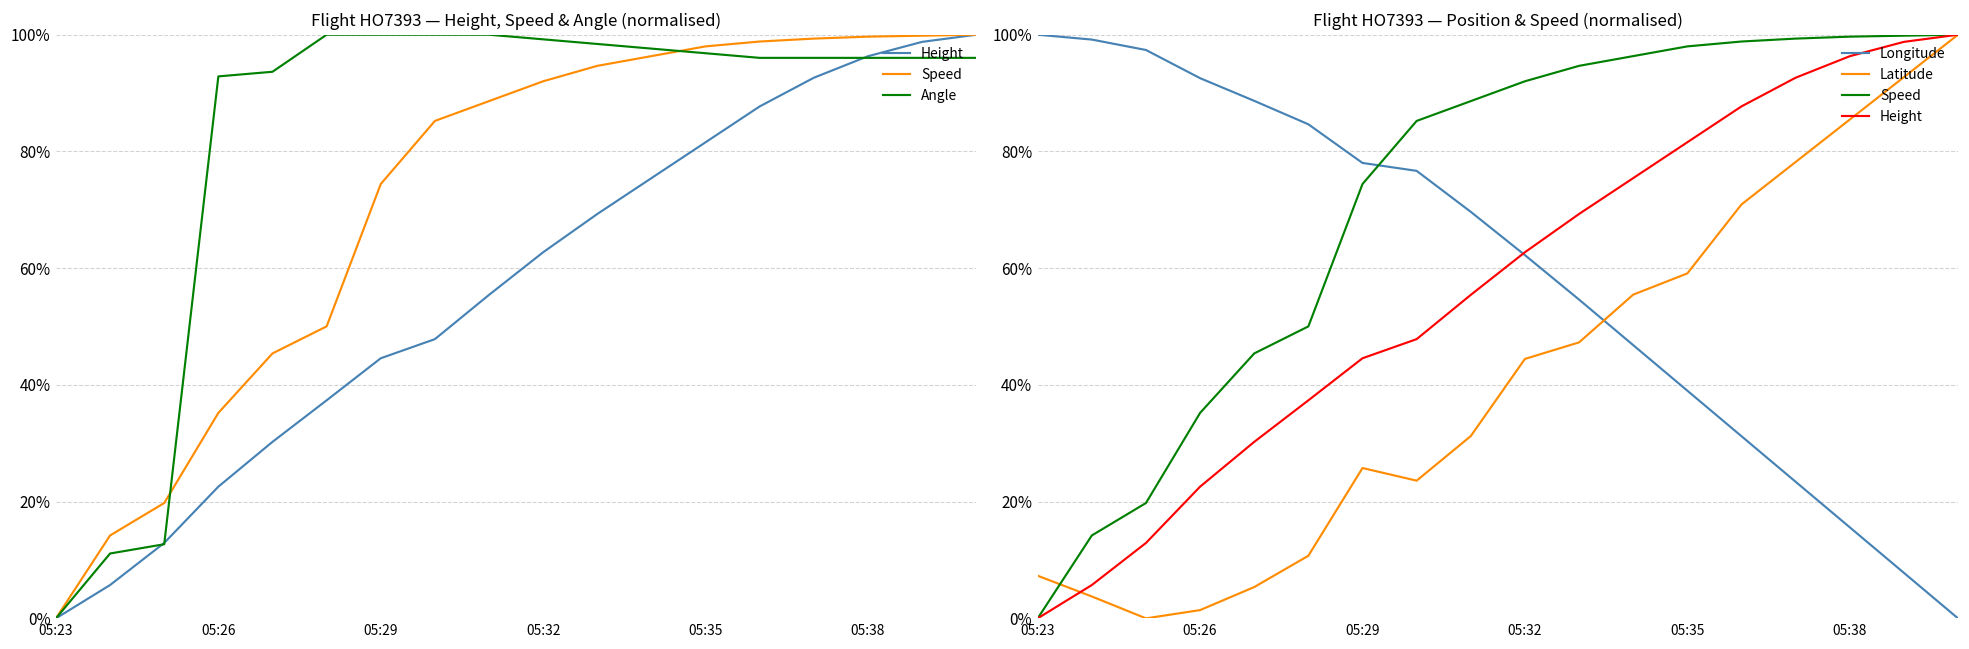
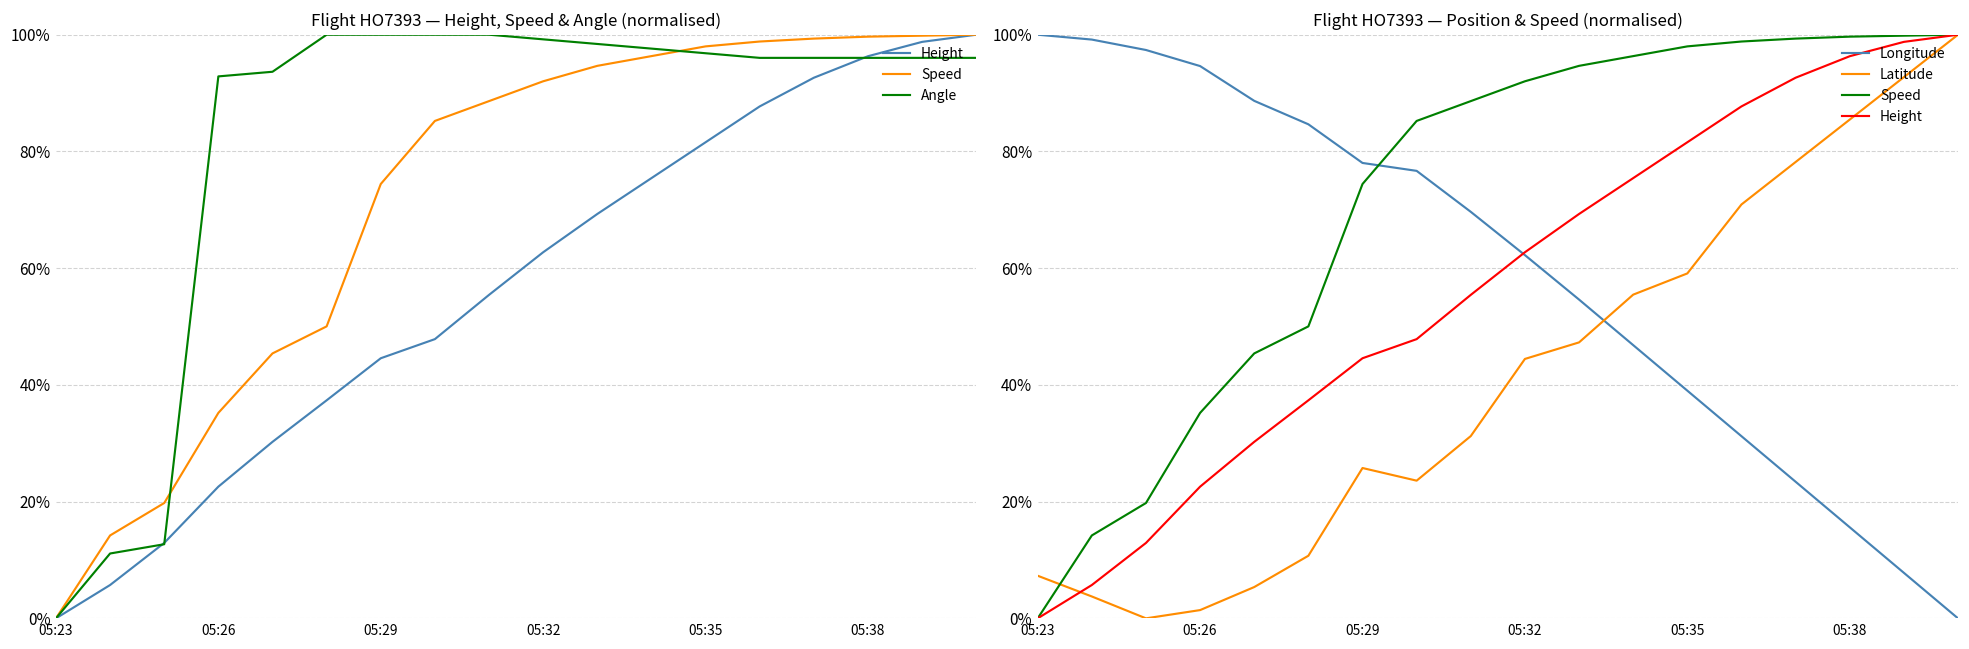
  {
    "Flight HO7393 — Height, Speed & Angle (normalised)": {
      "Angle": {
        "05:26": "93%",
        "05:29": "100%",
        "05:32": "99%",
        "05:35": "97%"
      }
    },
    "Flight HO7393 — Position & Speed (normalised)": {
      "Longitude": {
        "05:23": "100%",
-       "05:26": "93%",
+       "05:26": "95%",
        "05:29": "78%",
        "05:32": "62%",
        "05:35": "39%",
        "05:38": "16%"
      },
      "Latitude": {
        "05:23": "7%",
        "05:26": "1%",
        "05:29": "26%",
        "05:32": "44%",
        "05:35": "59%",
        "05:38": "85%"
      },
      "Speed": {
        "05:26": "35%",
        "05:29": "74%",
        "05:32": "92%",
        "05:35": "98%",
        "05:38": "100%"
      },
      "Height": {
        "05:26": "23%",
        "05:29": "45%",
        "05:32": "63%",
        "05:35": "82%",
        "05:38": "96%"
      }
    }
  }
